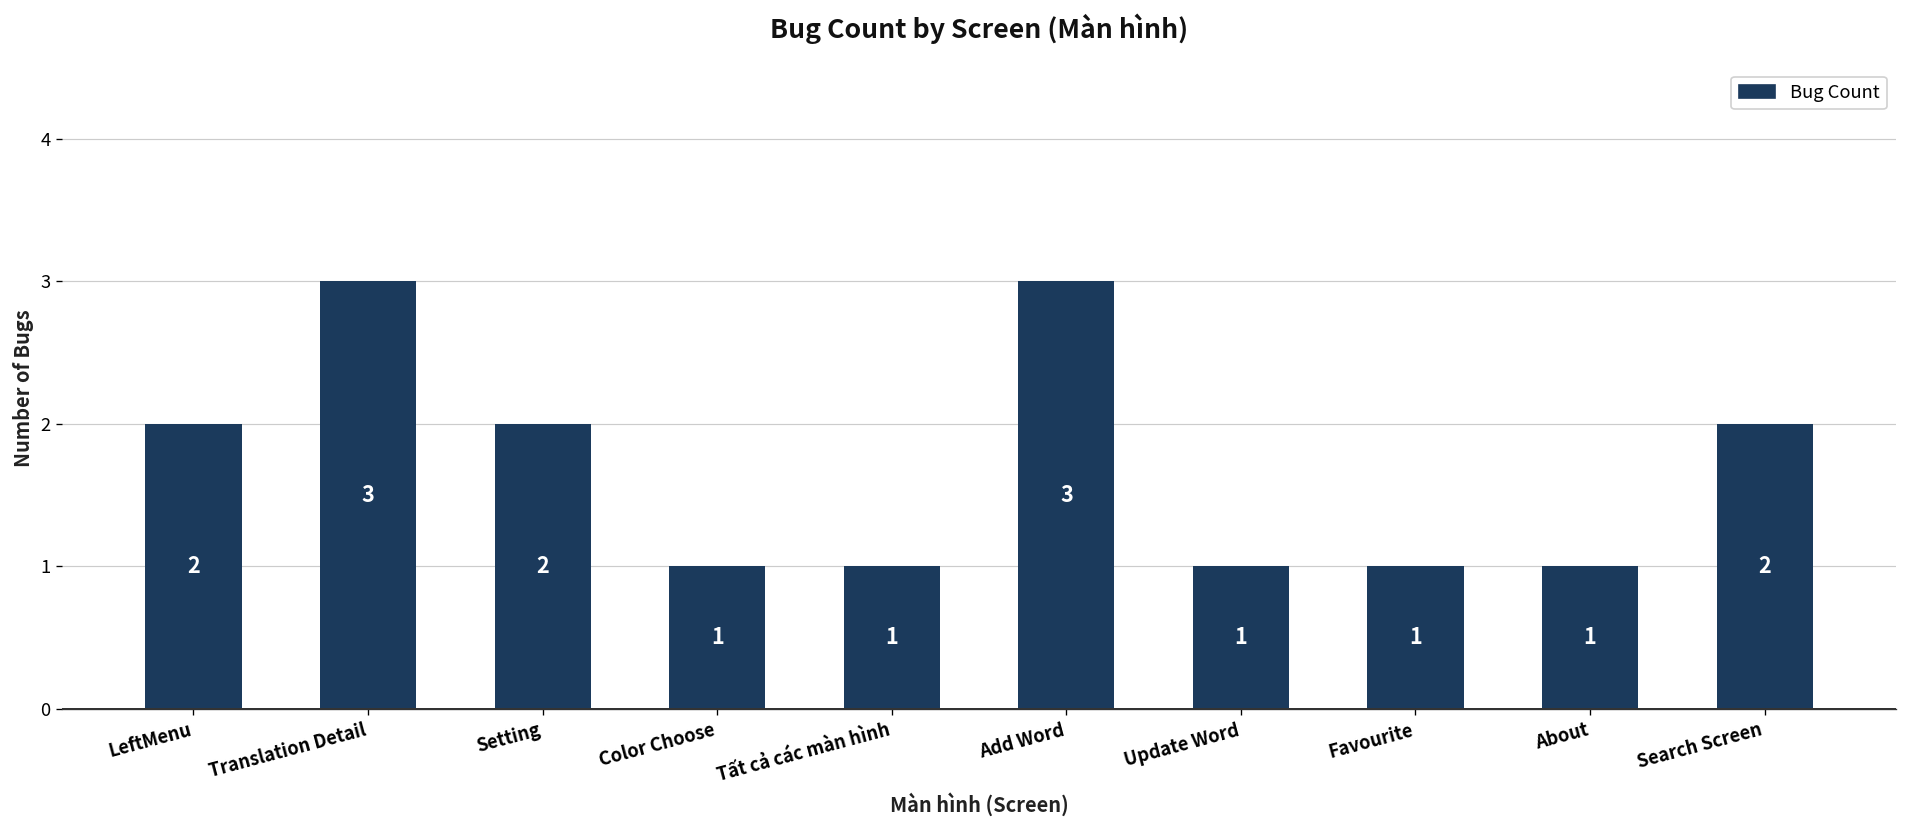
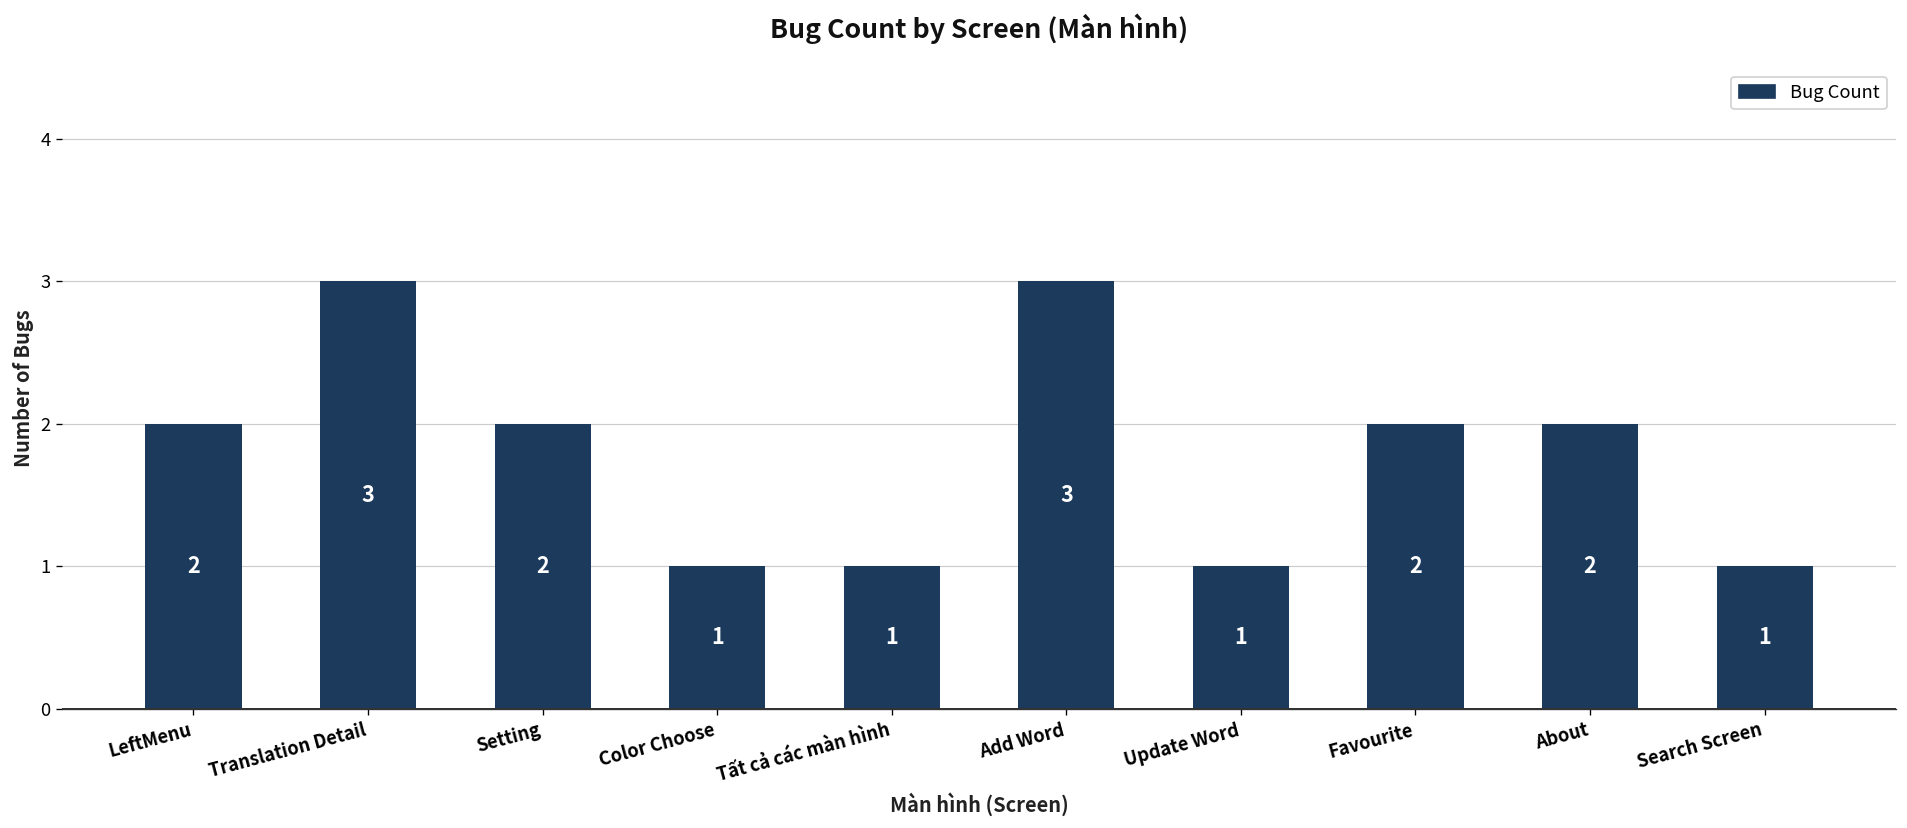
  {
    "LeftMenu": 2,
    "Translation Detail": 3,
    "Setting": 2,
    "Color Choose": 1,
    "Tất cả các màn hình": 1,
    "Add Word": 3,
    "Update Word": 1,
-   "Favourite": 1,
-   "About": 1,
-   "Search Screen": 2
+   "Favourite": 2,
+   "About": 2,
+   "Search Screen": 1
  }
